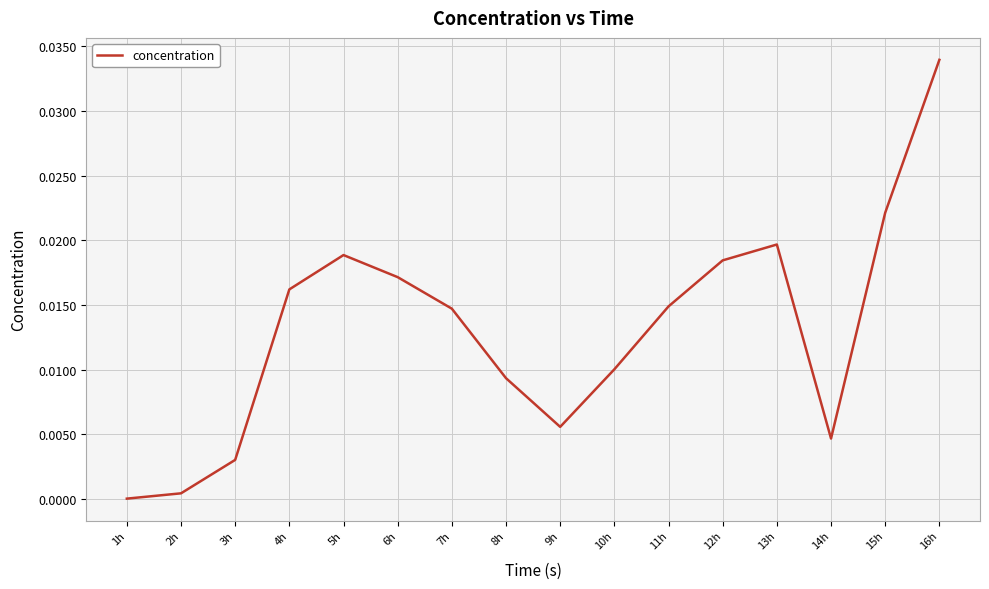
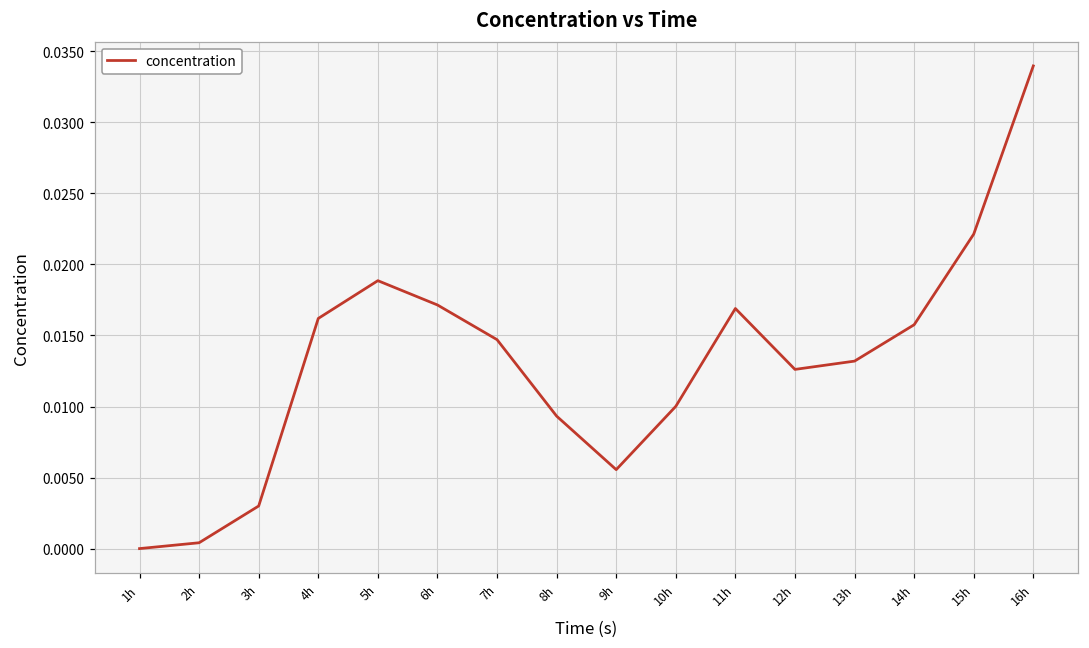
  {
    "1h": 0.0000,
    "2h": 0.0004,
    "3h": 0.0030,
    "4h": 0.0162,
    "5h": 0.0189,
    "6h": 0.0171,
    "7h": 0.0147,
    "8h": 0.0093,
    "9h": 0.0056,
    "10h": 0.0100,
-   "11h": 0.0149,
-   "12h": 0.0184,
-   "13h": 0.0197,
-   "14h": 0.0047,
+   "11h": 0.0169,
+   "12h": 0.0126,
+   "13h": 0.0132,
+   "14h": 0.0158,
    "15h": 0.0221,
    "16h": 0.0340
  }
